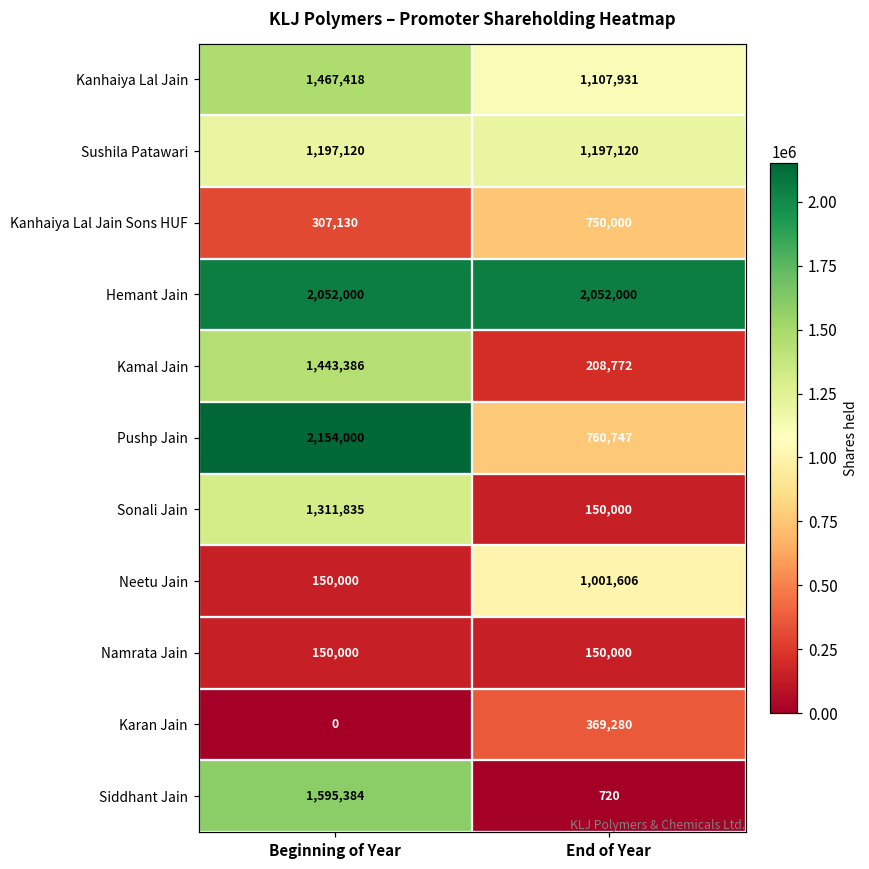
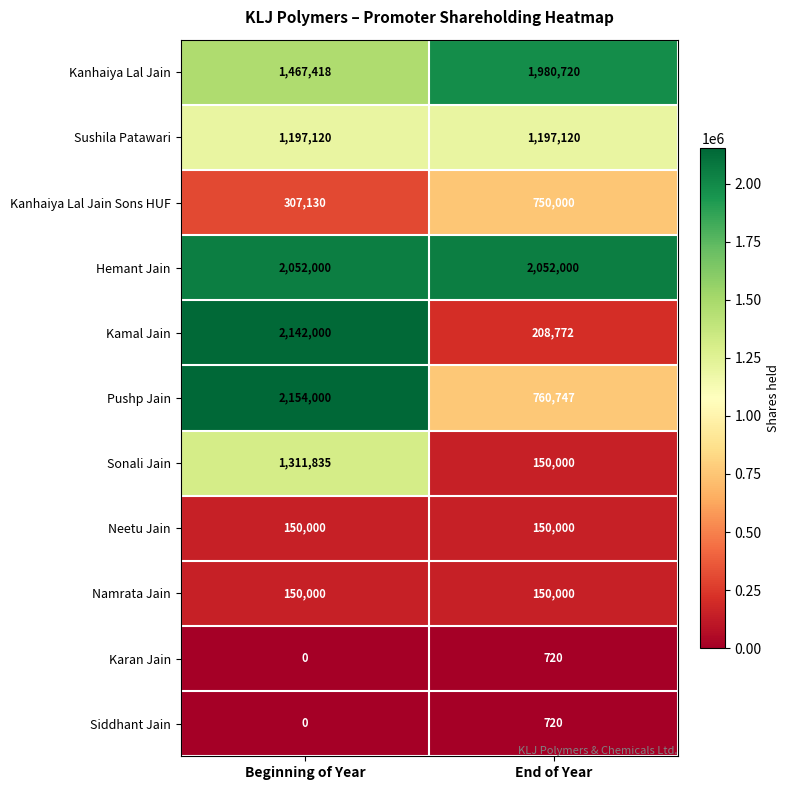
  {
    "Kanhaiya Lal Jain": {
      "Beginning of Year": "1,467,418",
-     "End of Year": "1,107,931"
+     "End of Year": "1,980,720"
    },
    "Sushila Patawari": {
      "Beginning of Year": "1,197,120",
      "End of Year": "1,197,120"
    },
    "Kanhaiya Lal Jain Sons HUF": {
      "Beginning of Year": "307,130",
      "End of Year": "750,000"
    },
    "Hemant Jain": {
      "Beginning of Year": "2,052,000",
      "End of Year": "2,052,000"
    },
    "Kamal Jain": {
-     "Beginning of Year": "1,443,386",
+     "Beginning of Year": "2,142,000",
      "End of Year": "208,772"
    },
    "Pushp Jain": {
      "Beginning of Year": "2,154,000",
      "End of Year": "760,747"
    },
    "Sonali Jain": {
      "Beginning of Year": "1,311,835",
      "End of Year": "150,000"
    },
    "Neetu Jain": {
      "Beginning of Year": "150,000",
-     "End of Year": "1,001,606"
+     "End of Year": "150,000"
    },
    "Namrata Jain": {
      "Beginning of Year": "150,000",
      "End of Year": "150,000"
    },
    "Karan Jain": {
      "Beginning of Year": "0",
-     "End of Year": "369,280"
+     "End of Year": "720"
    },
    "Siddhant Jain": {
-     "Beginning of Year": "1,595,384"
+     "Beginning of Year": "0"
    }
  }
